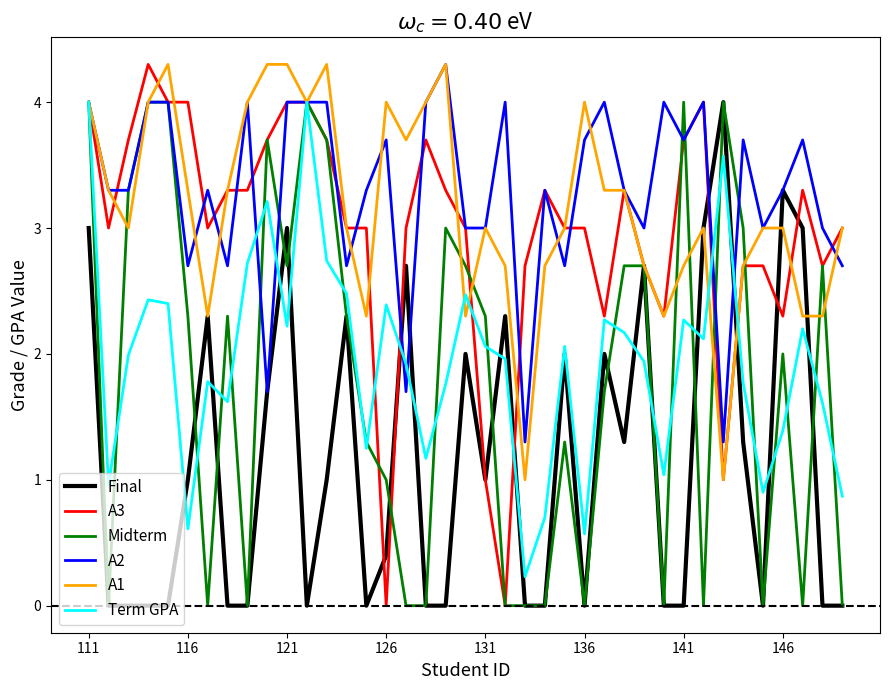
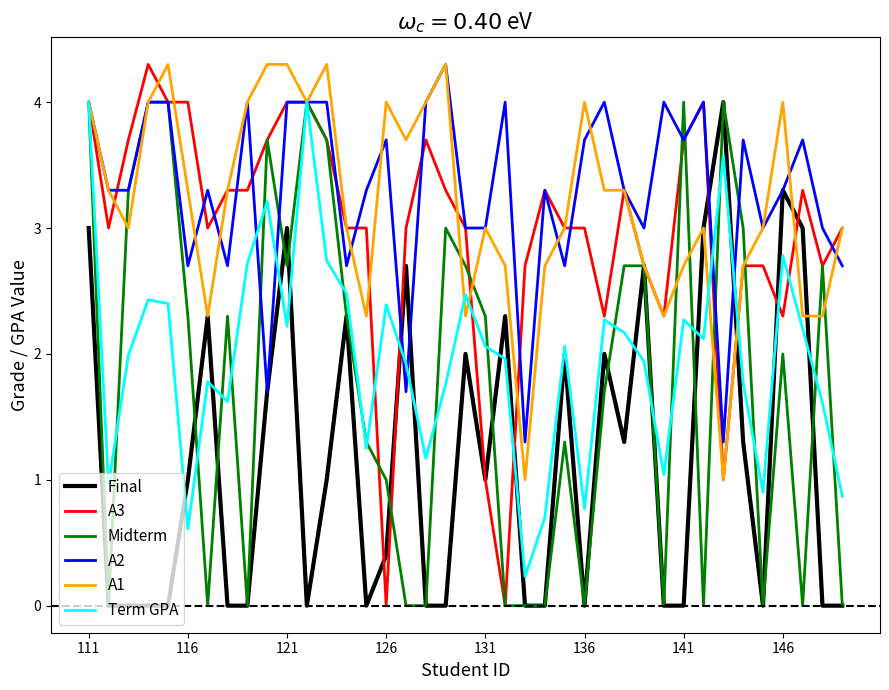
  {
    "Final": {
      "111": 3.00,
      "116": 1.00,
      "121": 3.00,
      "126": 0.40,
      "141": 0.00
    },
    "A3": {
      "116": 4.00,
      "126": 0.00,
      "136": 3.00,
      "146": 2.30
    },
    "Midterm": {
      "116": 2.30,
      "121": 2.70,
      "126": 1.00,
      "131": 2.30,
      "141": 4.00,
      "146": 2.00
    },
    "A2": {
      "116": 2.70,
      "126": 3.70,
      "136": 3.70
    },
    "A1": {
      "116": 3.30,
      "121": 4.30,
      "126": 4,
      "136": 4,
      "141": 2.70,
-     "146": 3
+     "146": 4
    },
    "Term GPA": {
      "116": 0.61,
      "121": 2.22,
      "126": 2.39,
      "131": 2.06,
-     "136": 0.57,
+     "136": 0.77,
      "141": 2.27,
-     "146": 1.39
+     "146": 2.78
    }
  }
